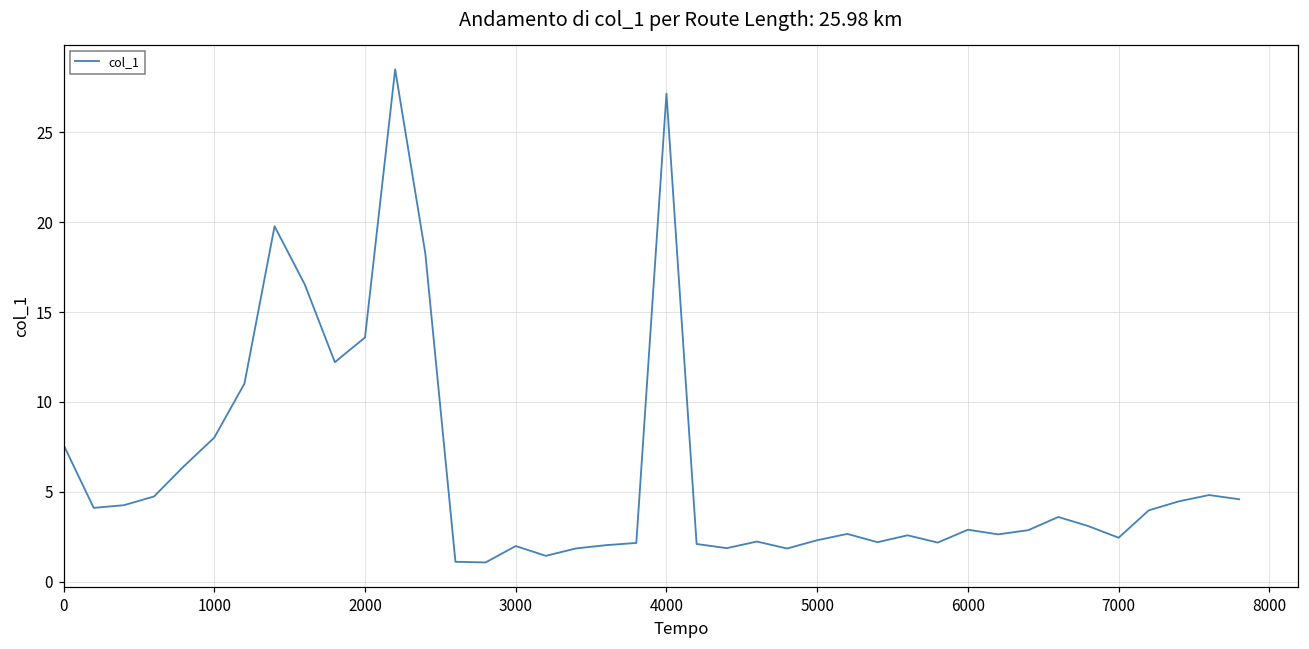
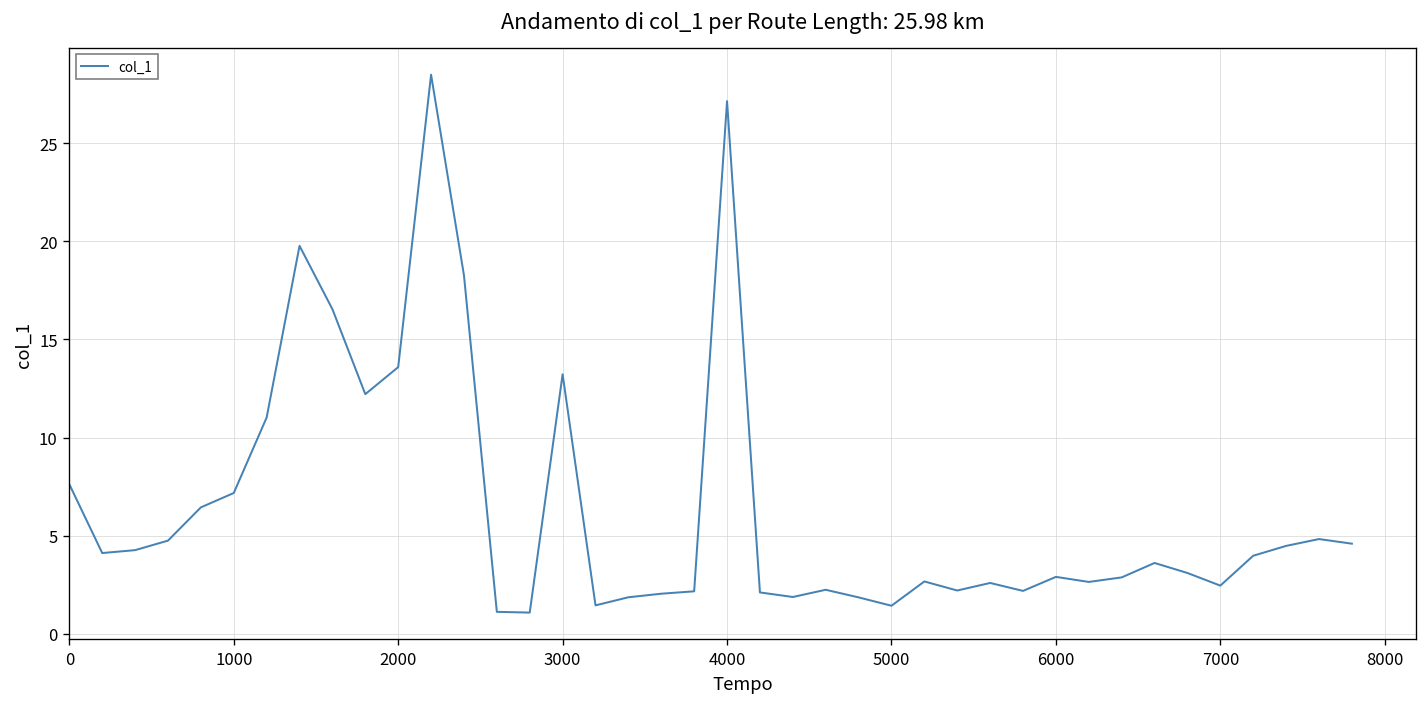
  {
    "0": 7.6,
-   "1000": 8.0,
+   "1000": 7.2,
    "2000": 13.6,
-   "3000": 2.0,
+   "3000": 13.2,
    "4000": 27.1,
-   "5000": 2.3,
+   "5000": 1.4,
    "6000": 2.9,
    "7000": 2.5
  }
